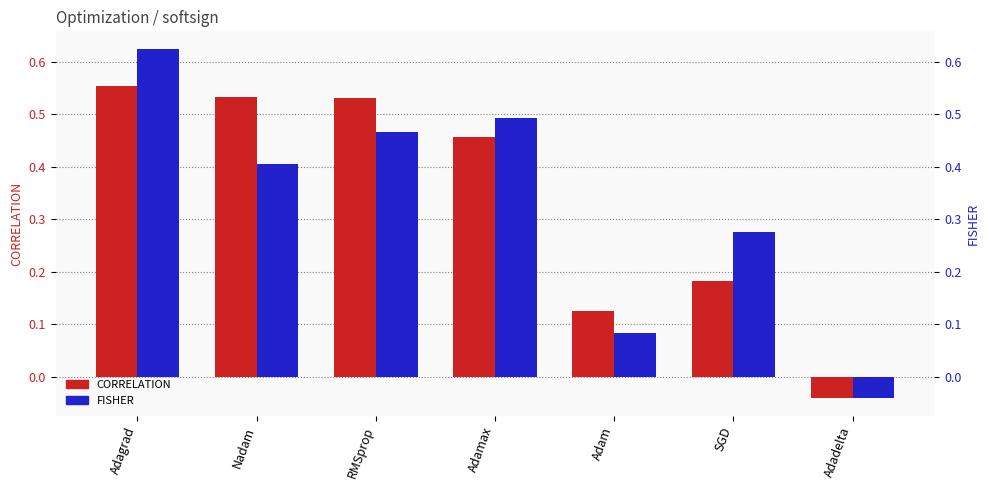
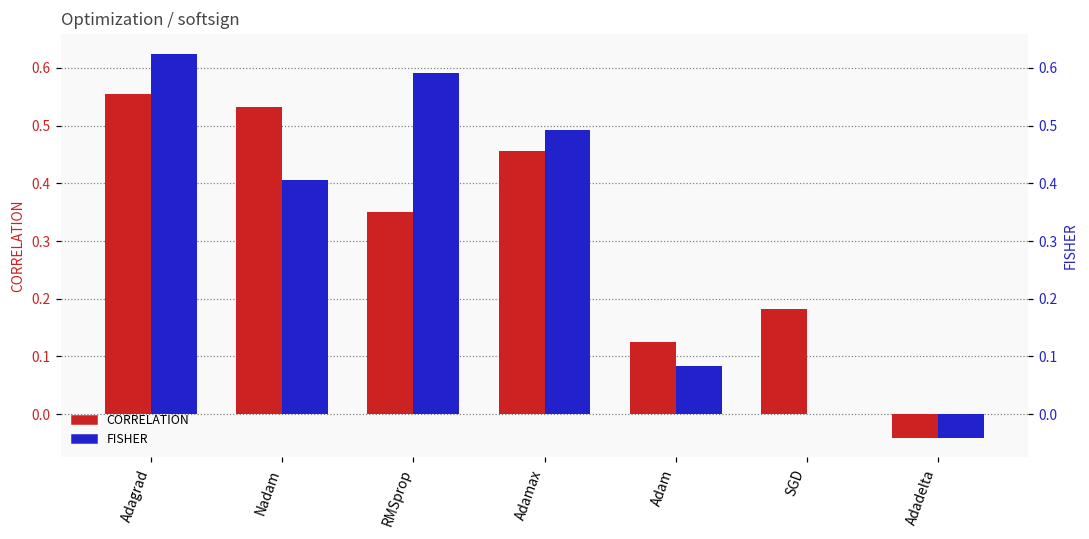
  {
    "CORRELATION": {
      "Adagrad": 0.55,
      "Nadam": 0.53,
-     "RMSprop": 0.53,
+     "RMSprop": 0.35,
      "Adamax": 0.46,
      "Adam": 0.12,
      "SGD": 0.18,
      "Adadelta": -0.04
    },
    "FISHER": {
      "Adagrad": 0.62,
      "Nadam": 0.41,
-     "RMSprop": 0.47,
+     "RMSprop": 0.59,
      "Adamax": 0.49,
      "Adam": 0.08,
-     "SGD": 0.28,
+     "SGD": 0.00,
      "Adadelta": -0.04
    }
  }
